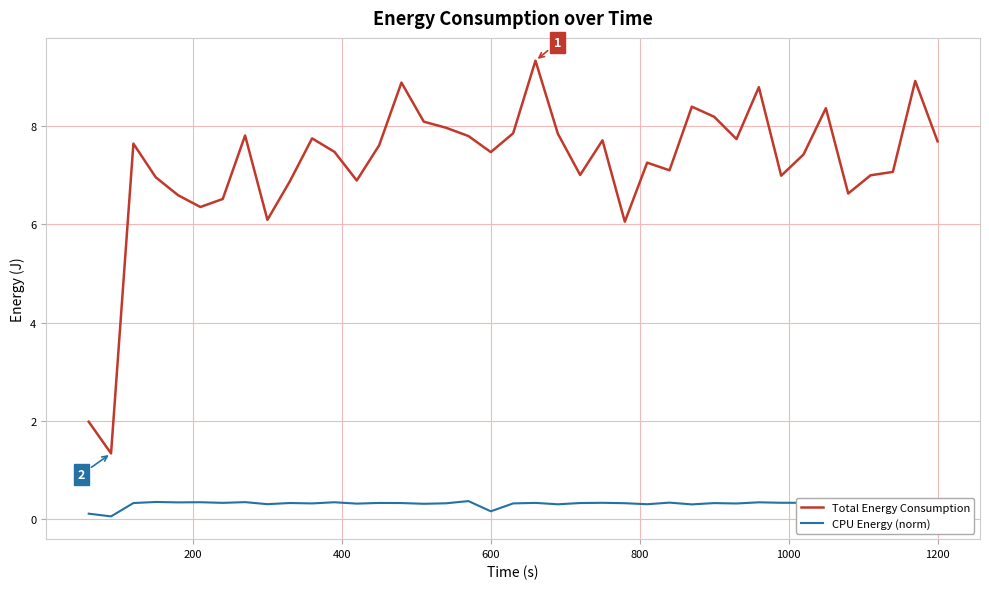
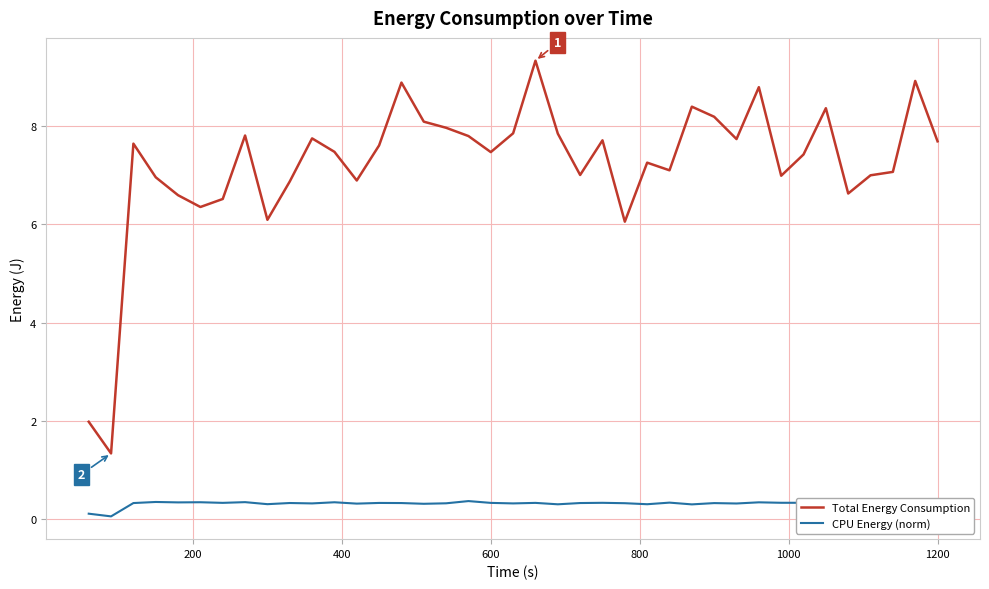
  {
    "Total Energy Consumption": {
      "600": 7.5,
      "1200": 7.7
    },
    "CPU Energy (norm)": {
-     "600": 0.2
+     "600": 0.3
    }
  }
